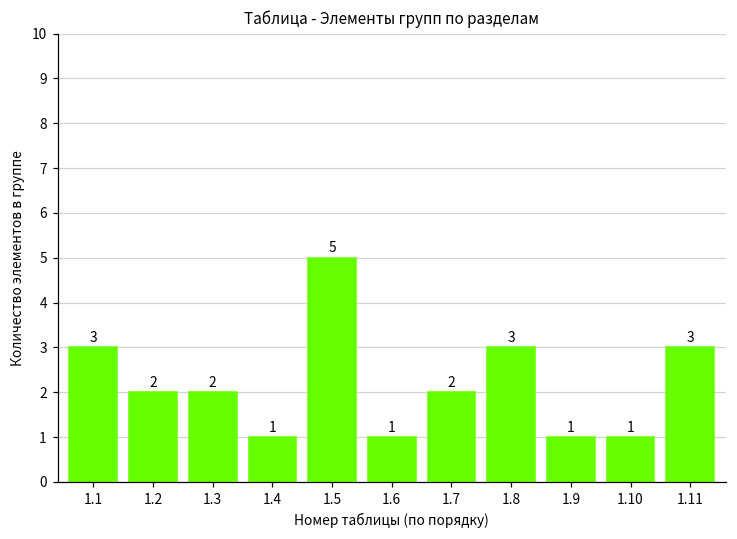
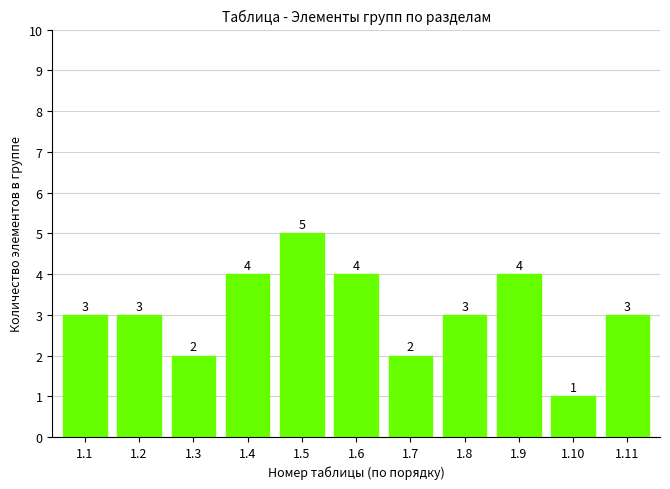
  {
    "1.1": 3,
-   "1.2": 2,
+   "1.2": 3,
    "1.3": 2,
-   "1.4": 1,
+   "1.4": 4,
    "1.5": 5,
-   "1.6": 1,
+   "1.6": 4,
    "1.7": 2,
    "1.8": 3,
-   "1.9": 1,
+   "1.9": 4,
    "1.10": 1,
    "1.11": 3
  }
